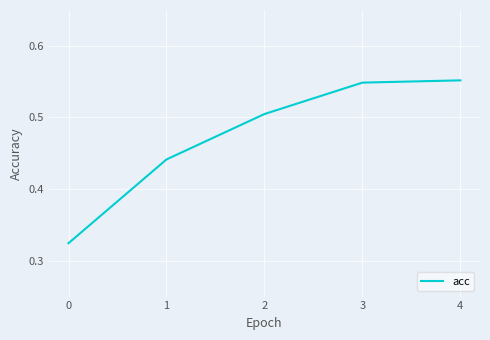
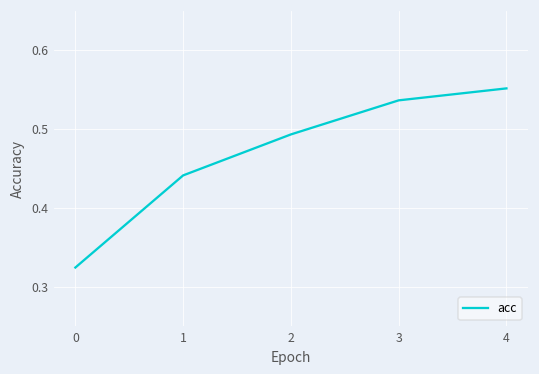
  {
    "0": 0.32,
    "1": 0.44,
-   "2": 0.50,
-   "3": 0.55,
+   "2": 0.49,
+   "3": 0.54,
    "4": 0.55
  }
